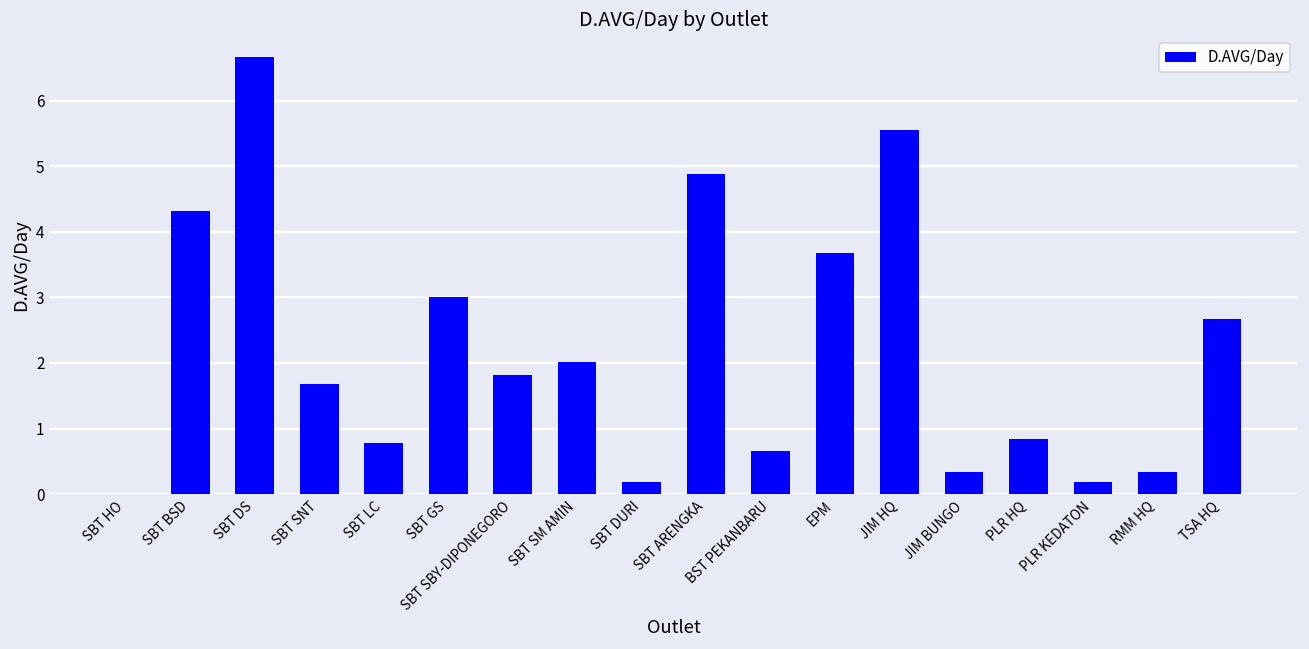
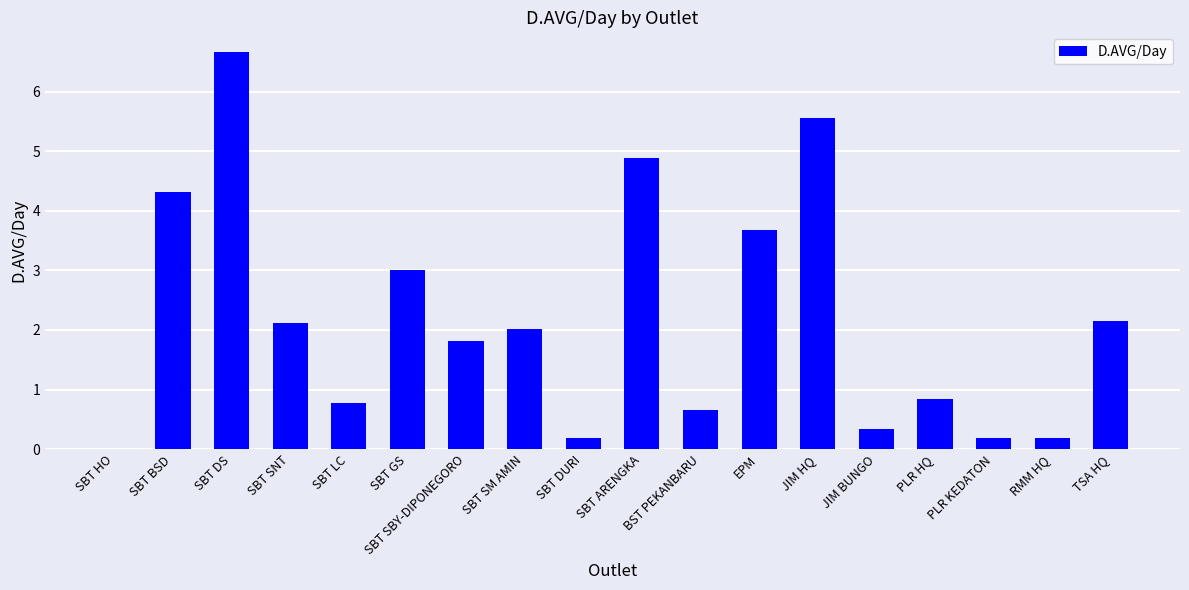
  {
    "SBT HO": 0.0,
    "SBT BSD": 4.3,
    "SBT DS": 6.7,
-   "SBT SNT": 1.7,
+   "SBT SNT": 2.1,
    "SBT LC": 0.8,
    "SBT GS": 3.0,
    "SBT SBY-DIPONEGORO": 1.8,
    "SBT SM AMIN": 2.0,
    "SBT DURI": 0.2,
    "SBT ARENGKA": 4.9,
    "BST PEKANBARU": 0.7,
    "EPM": 3.7,
    "JIM HQ": 5.6,
    "JIM BUNGO": 0.3,
    "PLR HQ": 0.8,
    "PLR KEDATON": 0.2,
-   "RMM HQ": 0.3,
-   "TSA HQ": 2.7
+   "RMM HQ": 0.2,
+   "TSA HQ": 2.2
  }
